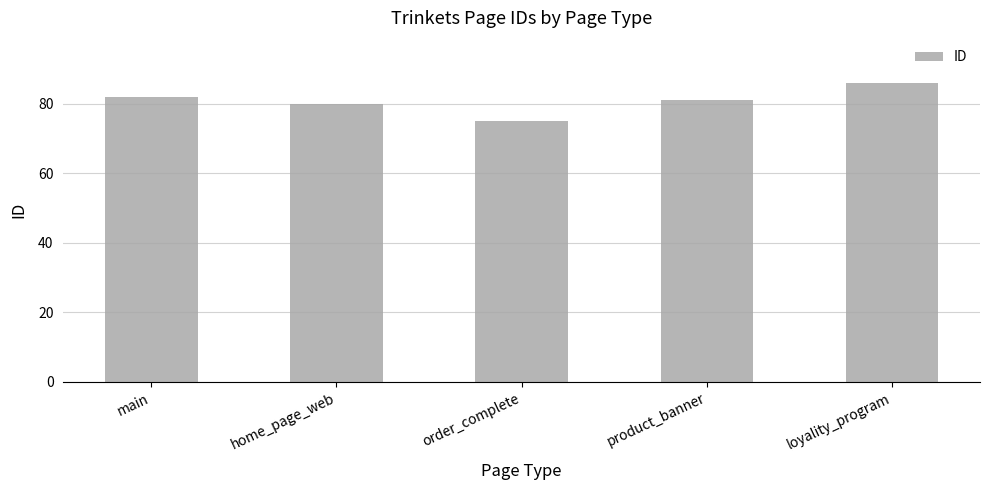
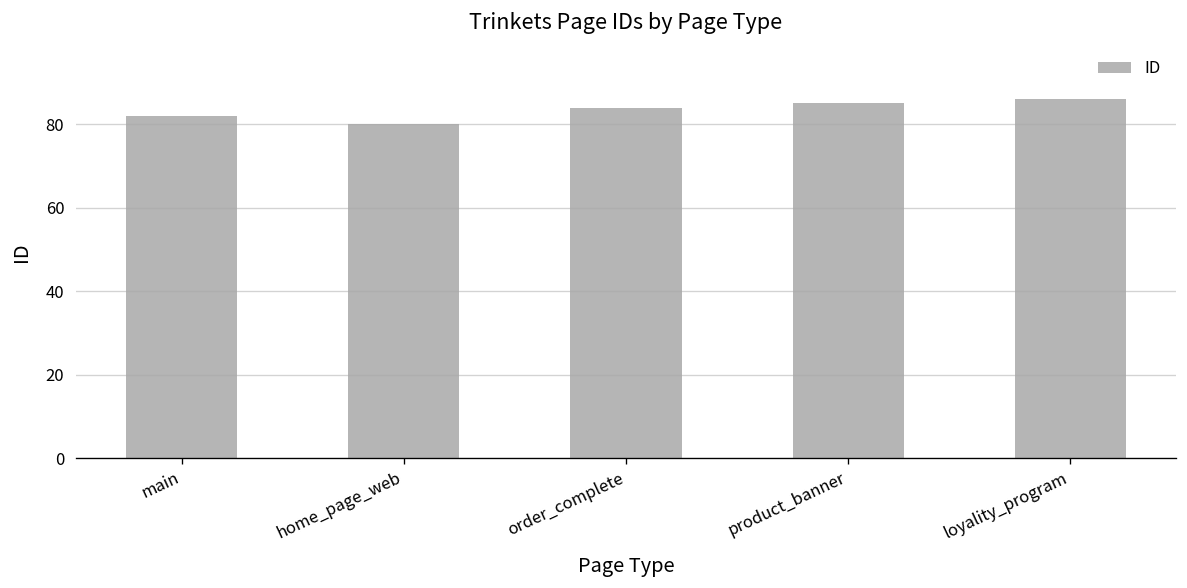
  {
    "main": 82,
    "home_page_web": 80,
-   "order_complete": 75,
-   "product_banner": 81,
+   "order_complete": 84,
+   "product_banner": 85,
    "loyality_program": 86
  }
